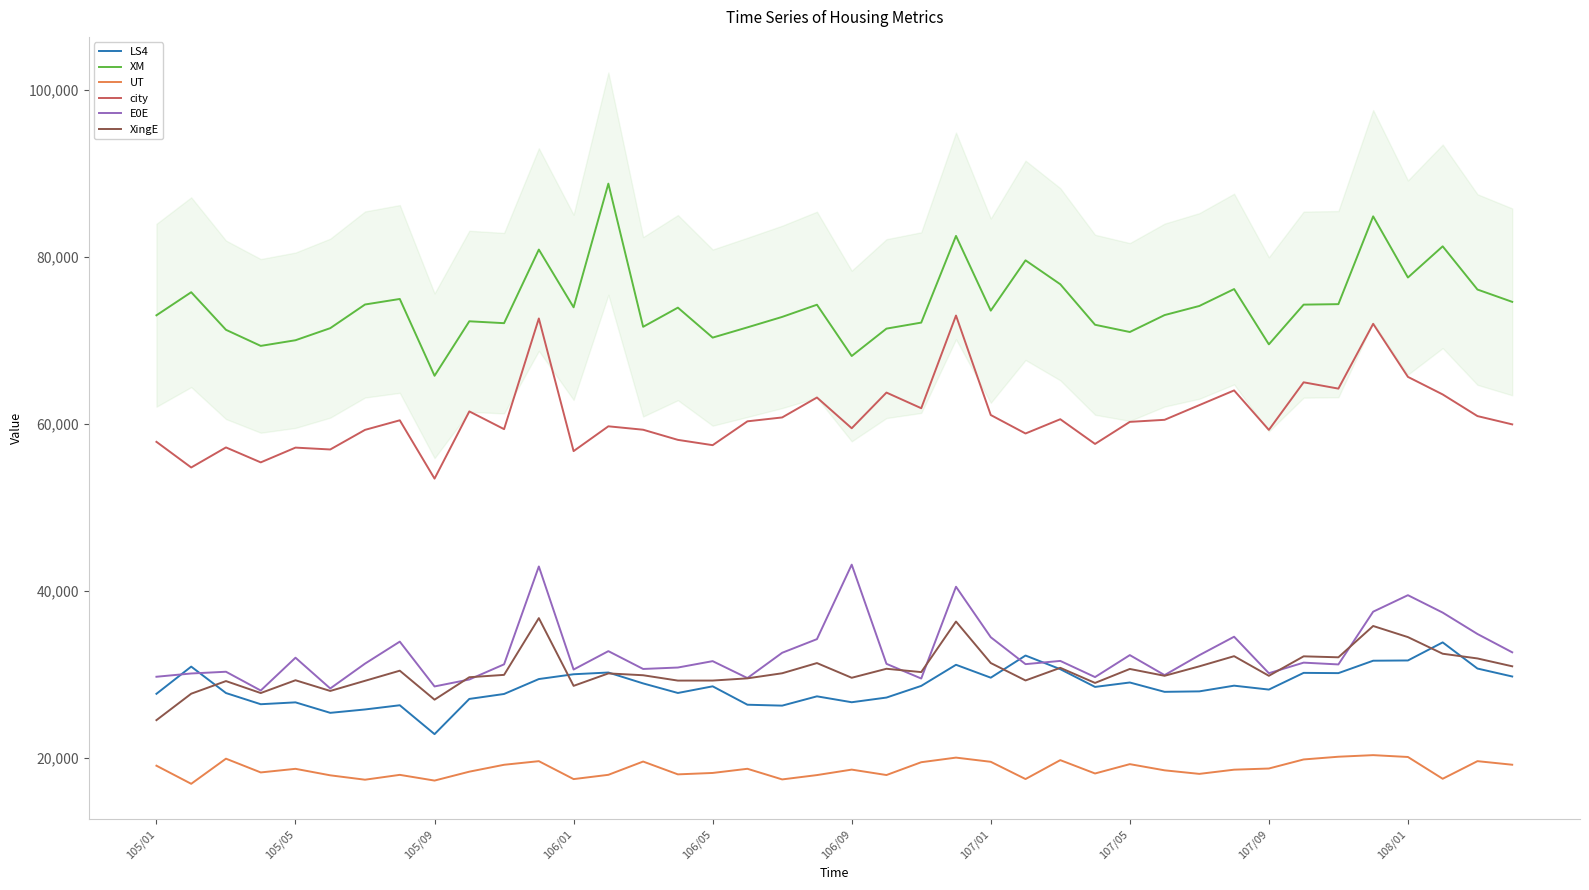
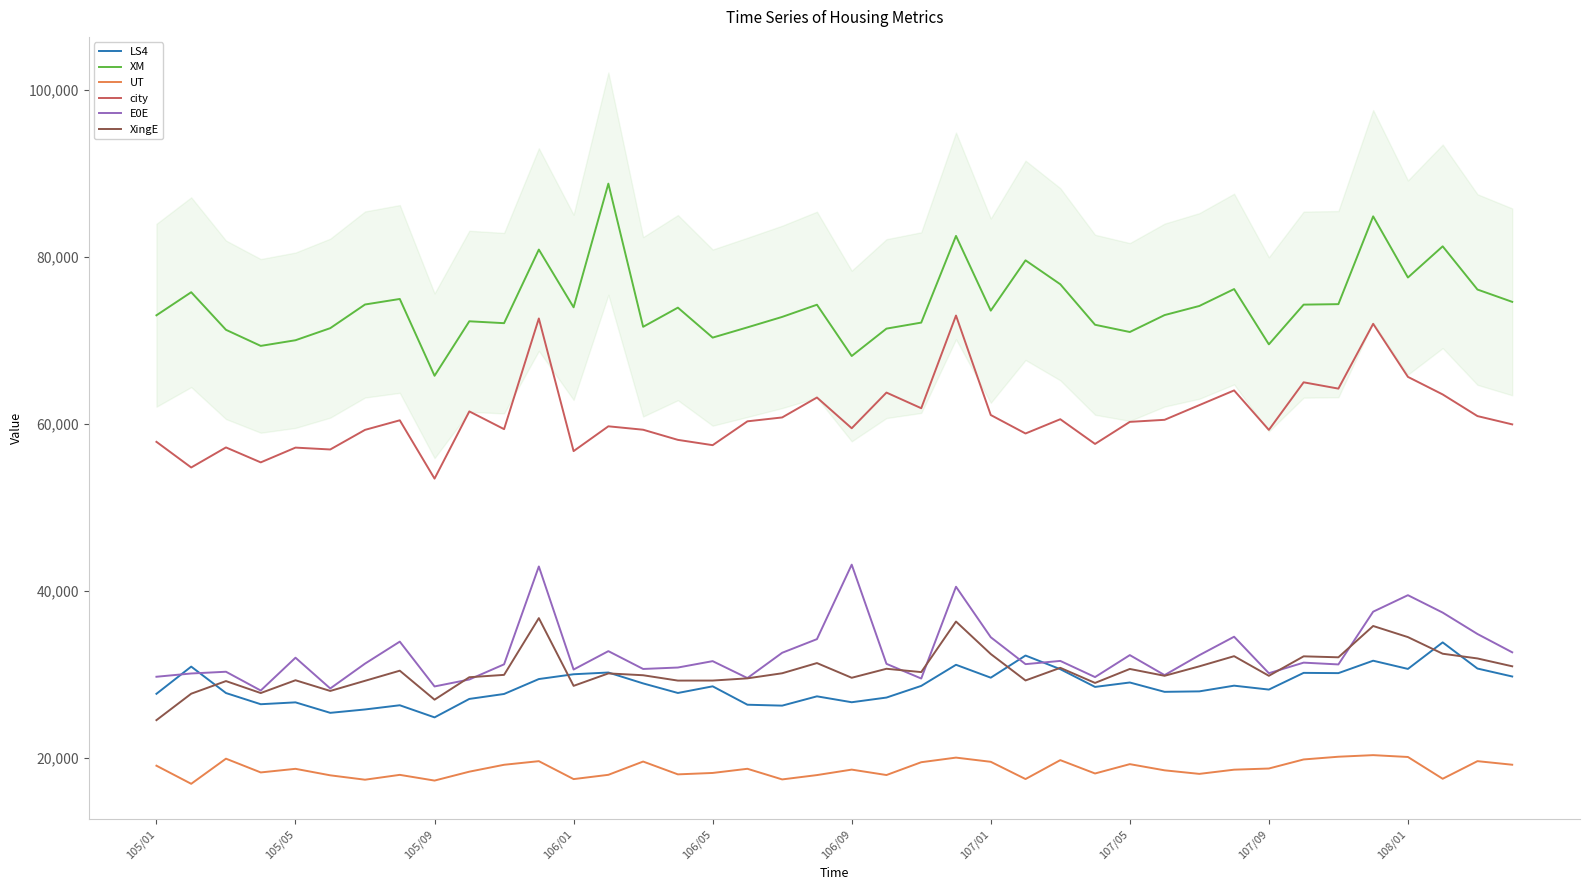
  {
    "LS4": {
      "105/01": "28,000",
      "105/05": "27,000",
-     "105/09": "23,000",
+     "105/09": "25,000",
      "106/01": "30,000",
      "106/05": "29,000",
      "106/09": "27,000",
      "107/01": "30,000",
      "107/05": "29,000",
      "107/09": "28,000",
-     "108/01": "32,000"
+     "108/01": "31,000"
    },
    "E0E": {
      "105/01": "30,000",
      "105/05": "32,000",
      "105/09": "29,000",
      "106/01": "31,000",
      "106/05": "32,000",
      "106/09": "43,000",
      "107/01": "34,000",
      "107/05": "32,000",
      "107/09": "30,000",
      "108/01": "39,000"
    },
    "XingE": {
      "105/01": "25,000",
      "105/05": "29,000",
      "105/09": "27,000",
      "106/01": "29,000",
      "106/05": "29,000",
      "106/09": "30,000",
-     "107/01": "31,000",
+     "107/01": "32,000",
      "107/05": "31,000",
      "107/09": "30,000",
      "108/01": "34,000"
    }
  }
